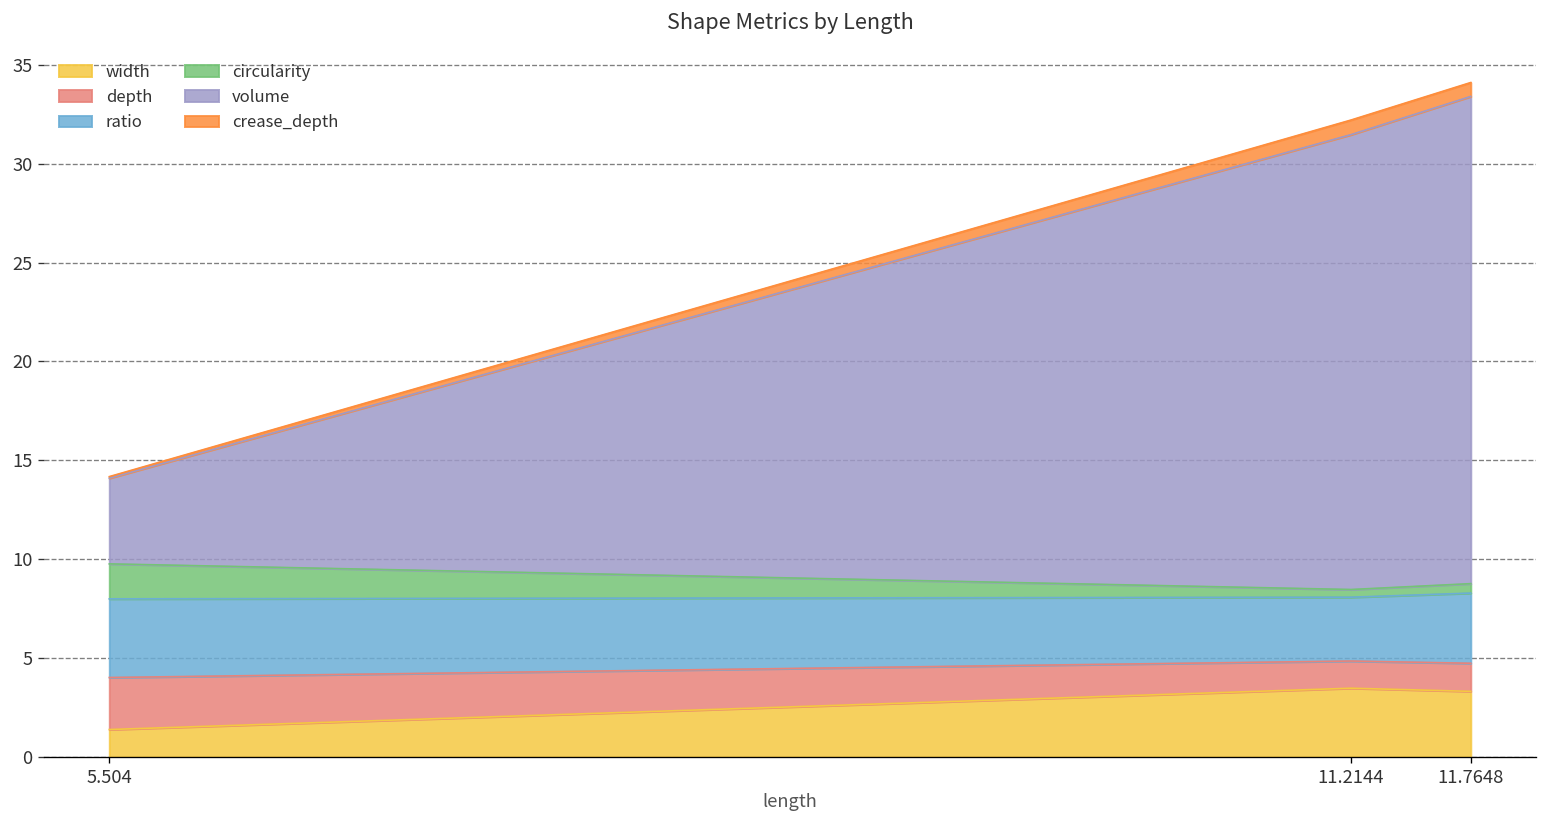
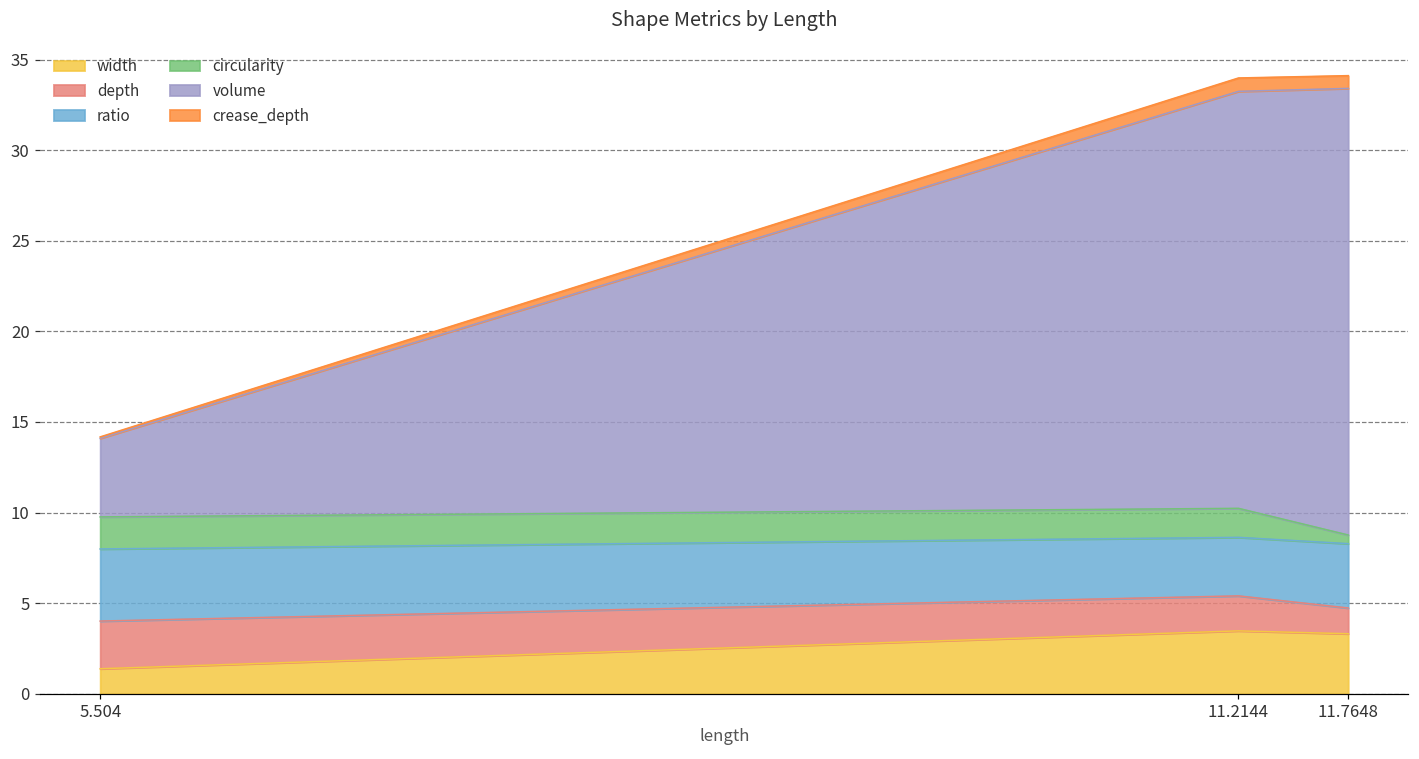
  {
    "depth": {
      "5.504": 2.6,
-     "11.2144": 1.4,
+     "11.2144": 1.9,
      "11.7648": 1.4
    },
    "circularity": {
      "5.504": 1.8,
-     "11.2144": 0.4,
+     "11.2144": 1.6,
      "11.7648": 0.5
    }
  }
